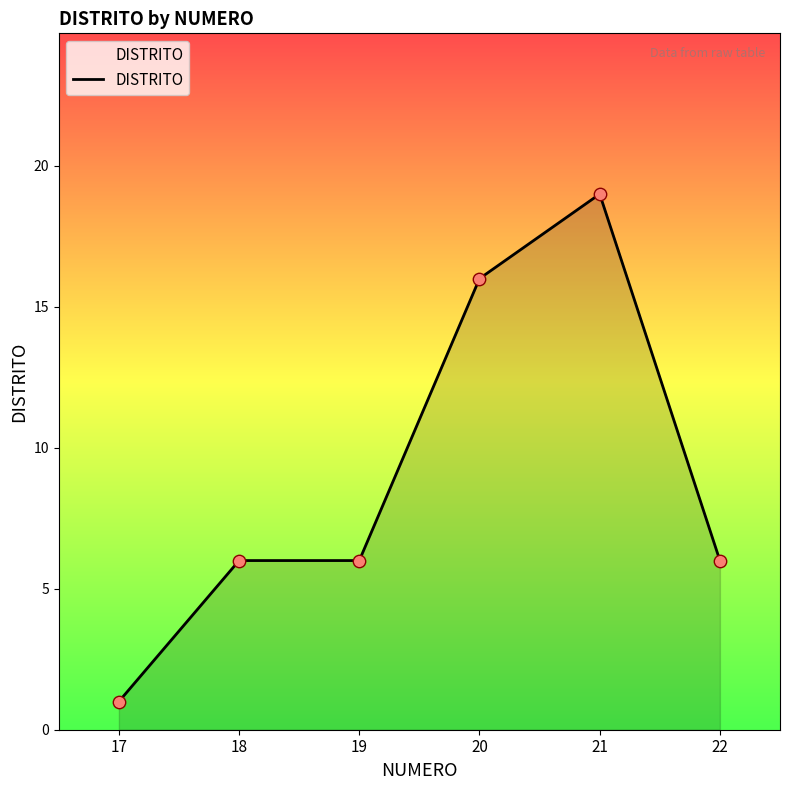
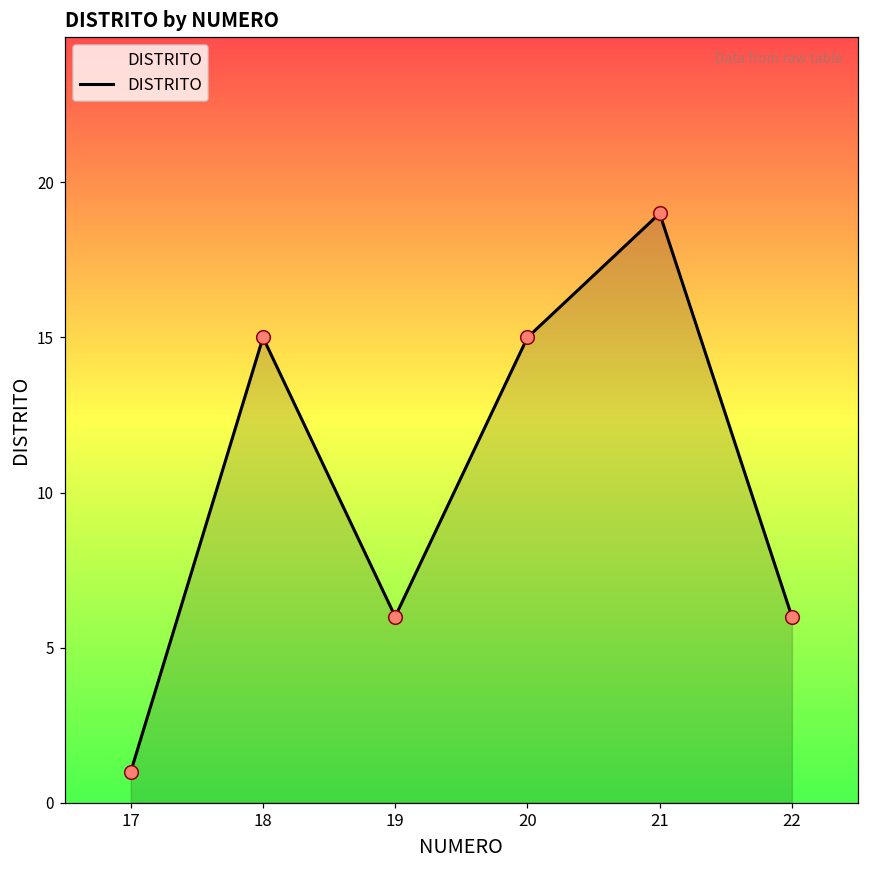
  {
    "17": 1,
-   "18": 6,
+   "18": 15,
    "19": 6,
-   "20": 16,
+   "20": 15,
    "21": 19,
    "22": 6
  }
